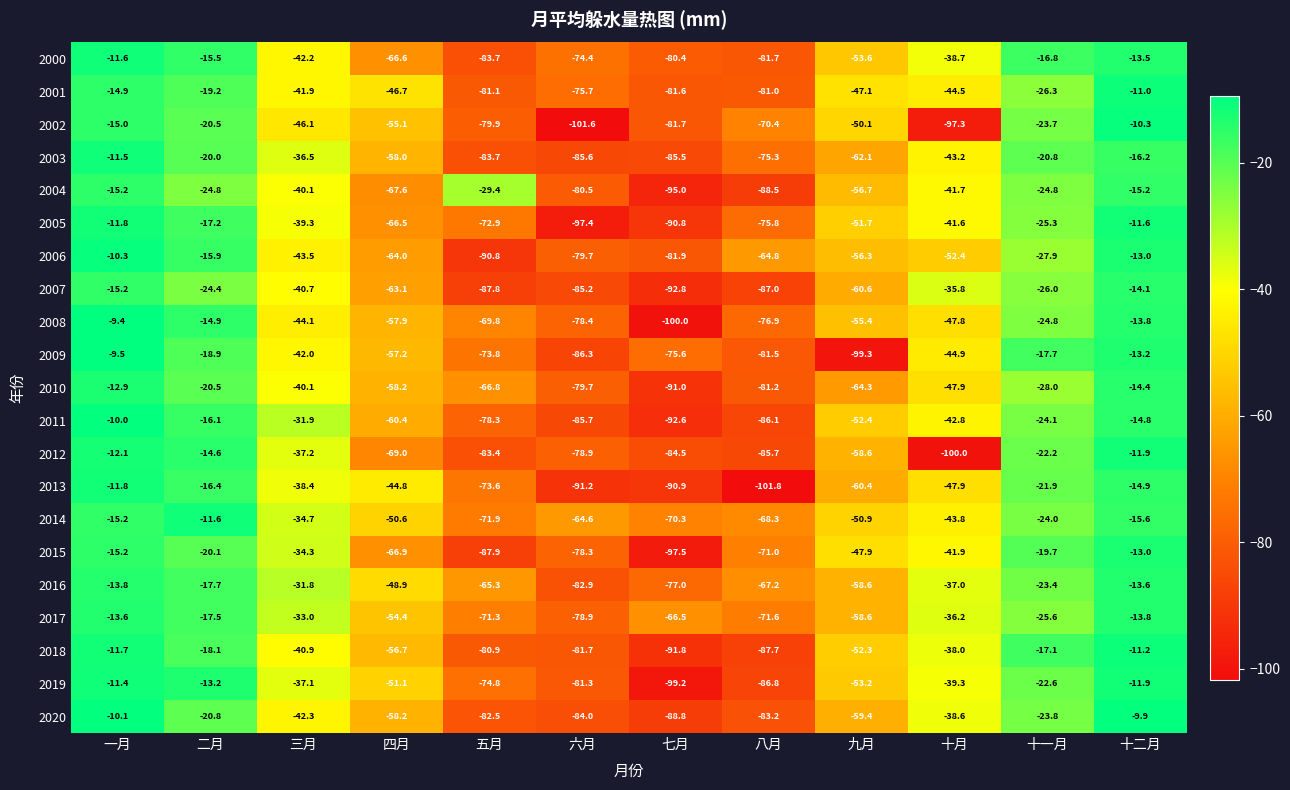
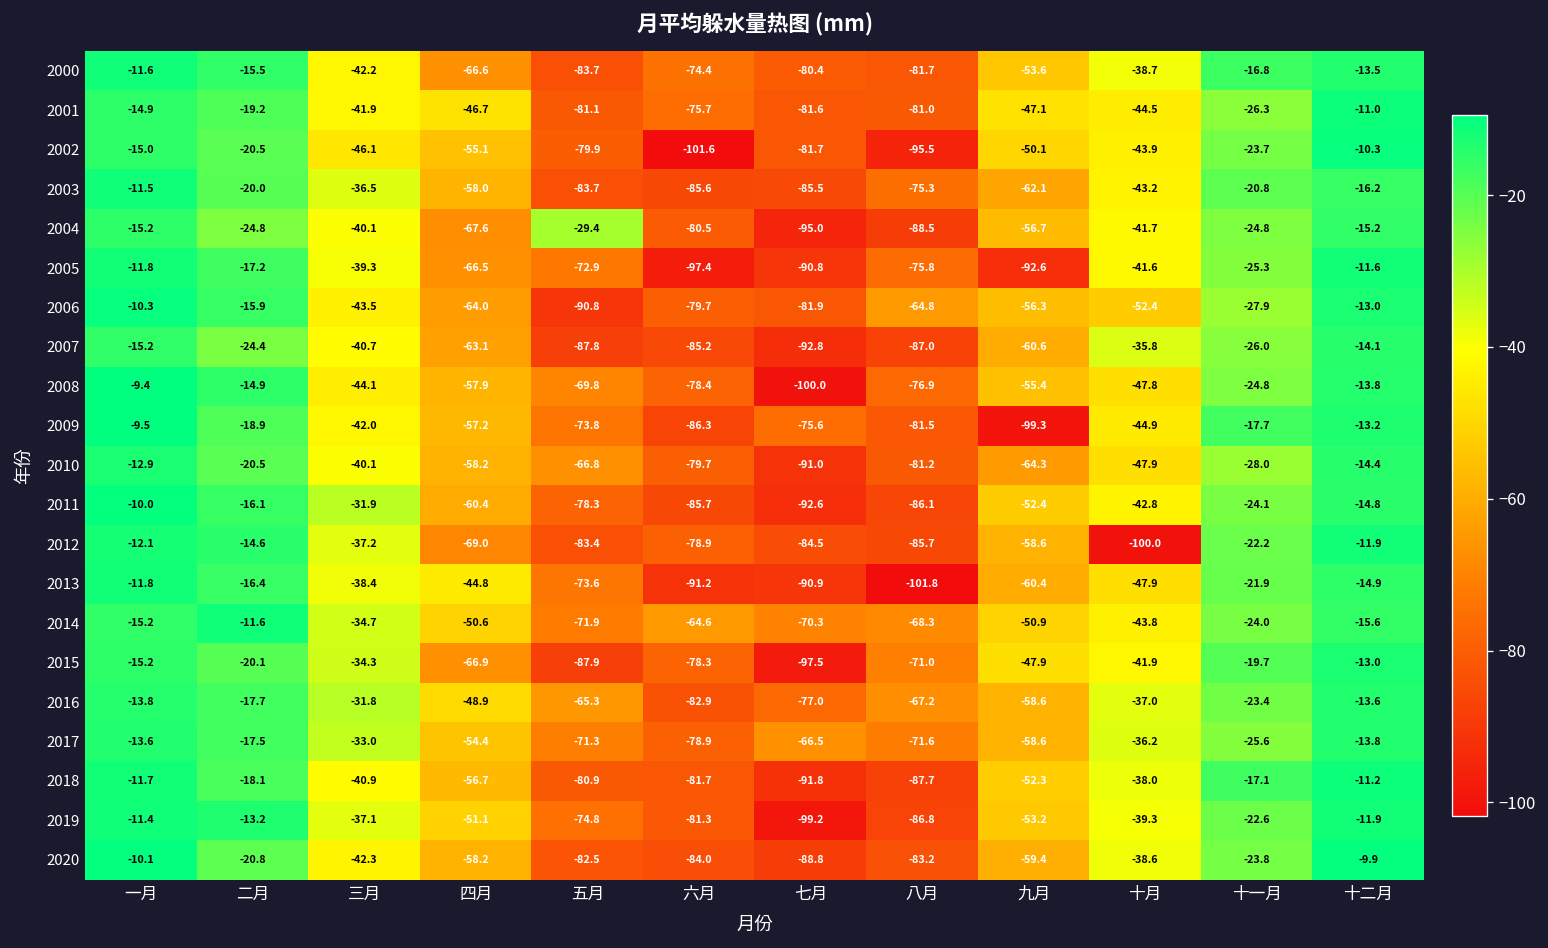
  {
    "2002": {
      "一月": -15.0,
      "二月": -20.5,
      "三月": -46.1,
      "四月": -55.1,
      "五月": -79.9,
      "六月": -101.6,
      "七月": -81.7,
-     "八月": -70.4,
+     "八月": -95.5,
      "九月": -50.1,
-     "十月": -97.3,
+     "十月": -43.9,
      "十一月": -23.7,
      "十二月": -10.3
    },
    "2005": {
      "一月": -11.8,
      "二月": -17.2,
      "三月": -39.3,
      "四月": -66.5,
      "五月": -72.9,
      "六月": -97.4,
      "七月": -90.8,
      "八月": -75.8,
-     "九月": -51.7,
+     "九月": -92.6,
      "十月": -41.6,
      "十一月": -25.3,
      "十二月": -11.6
    }
  }
